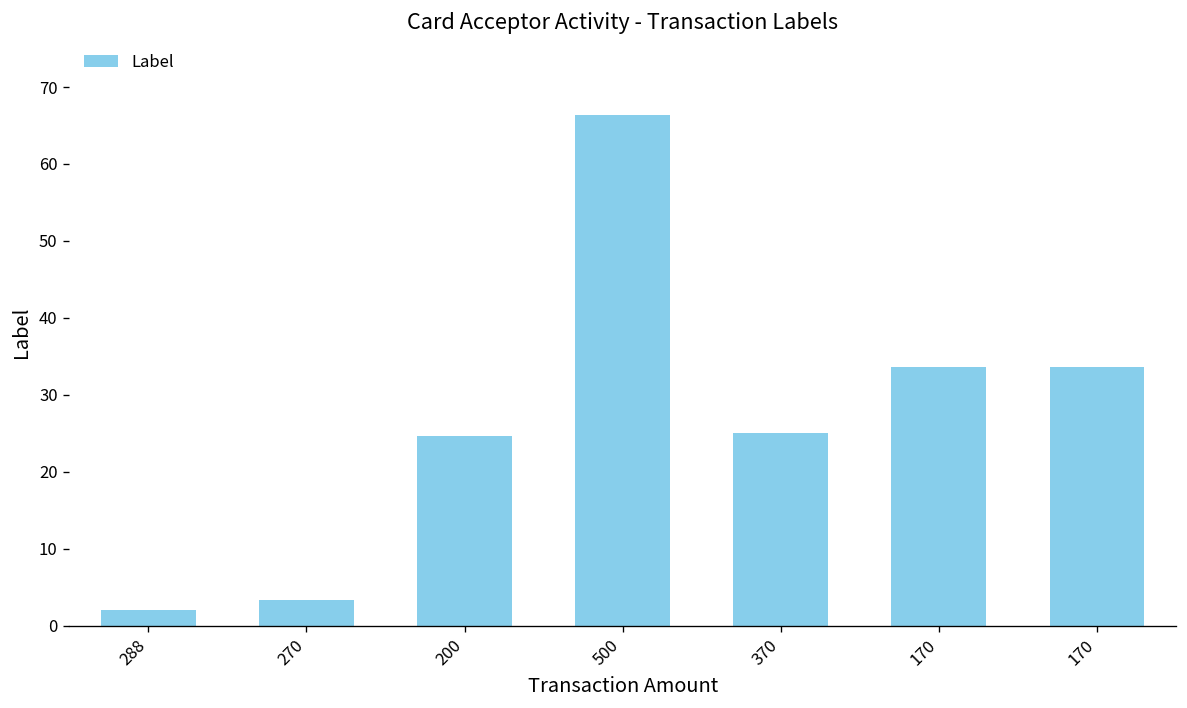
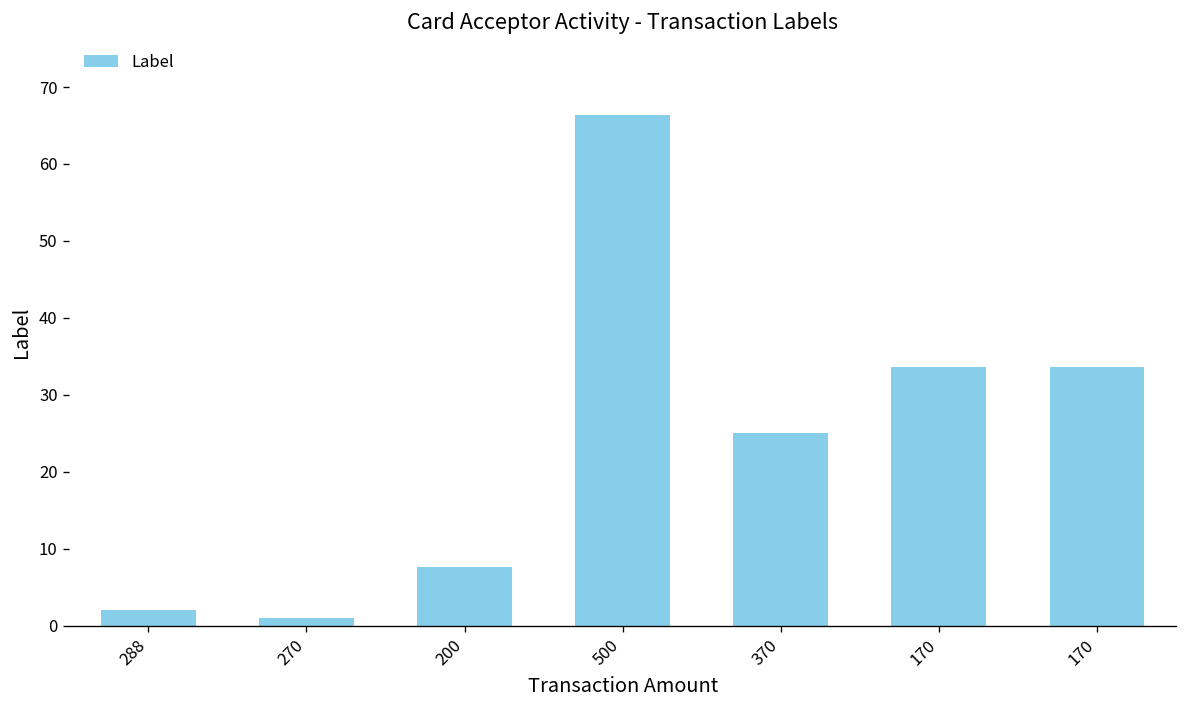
  {
    "288": 2,
-   "270": 3,
-   "200": 25,
+   "270": 1,
+   "200": 8,
    "500": 66,
    "370": 25
  }
